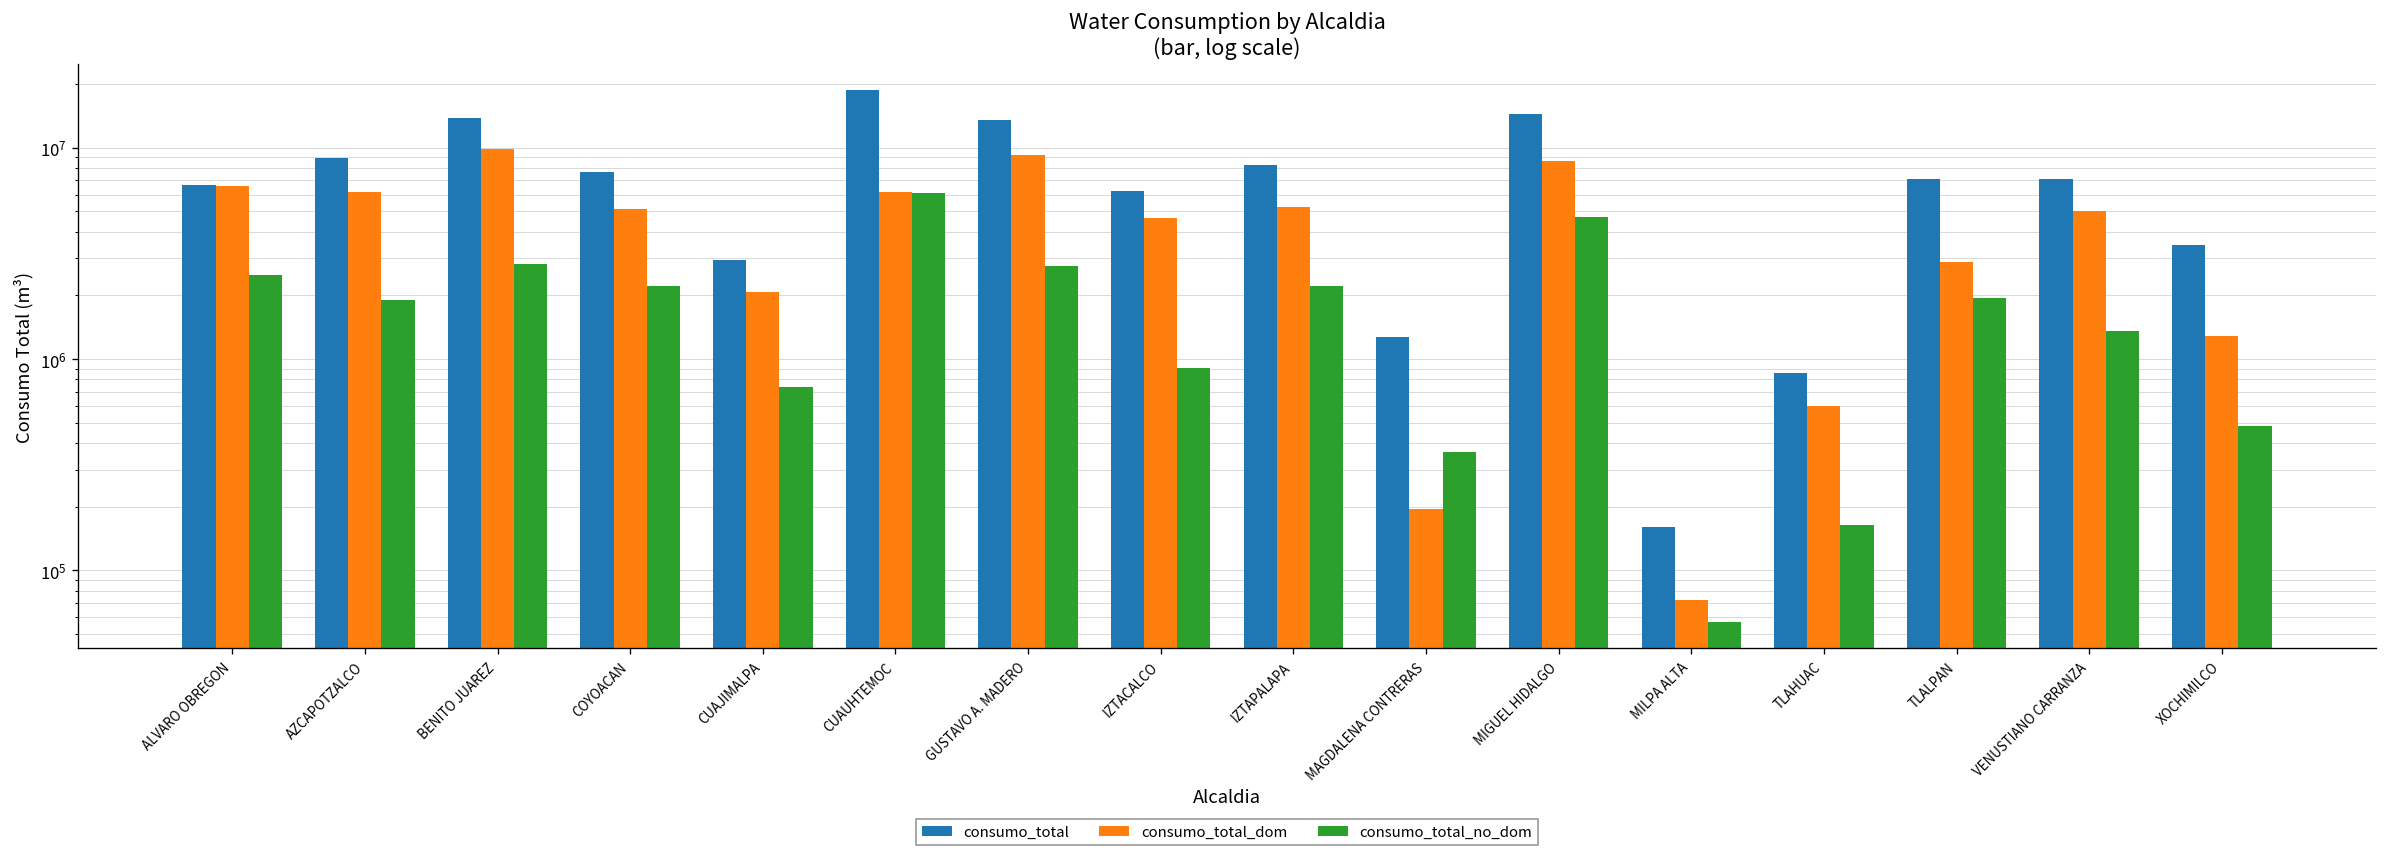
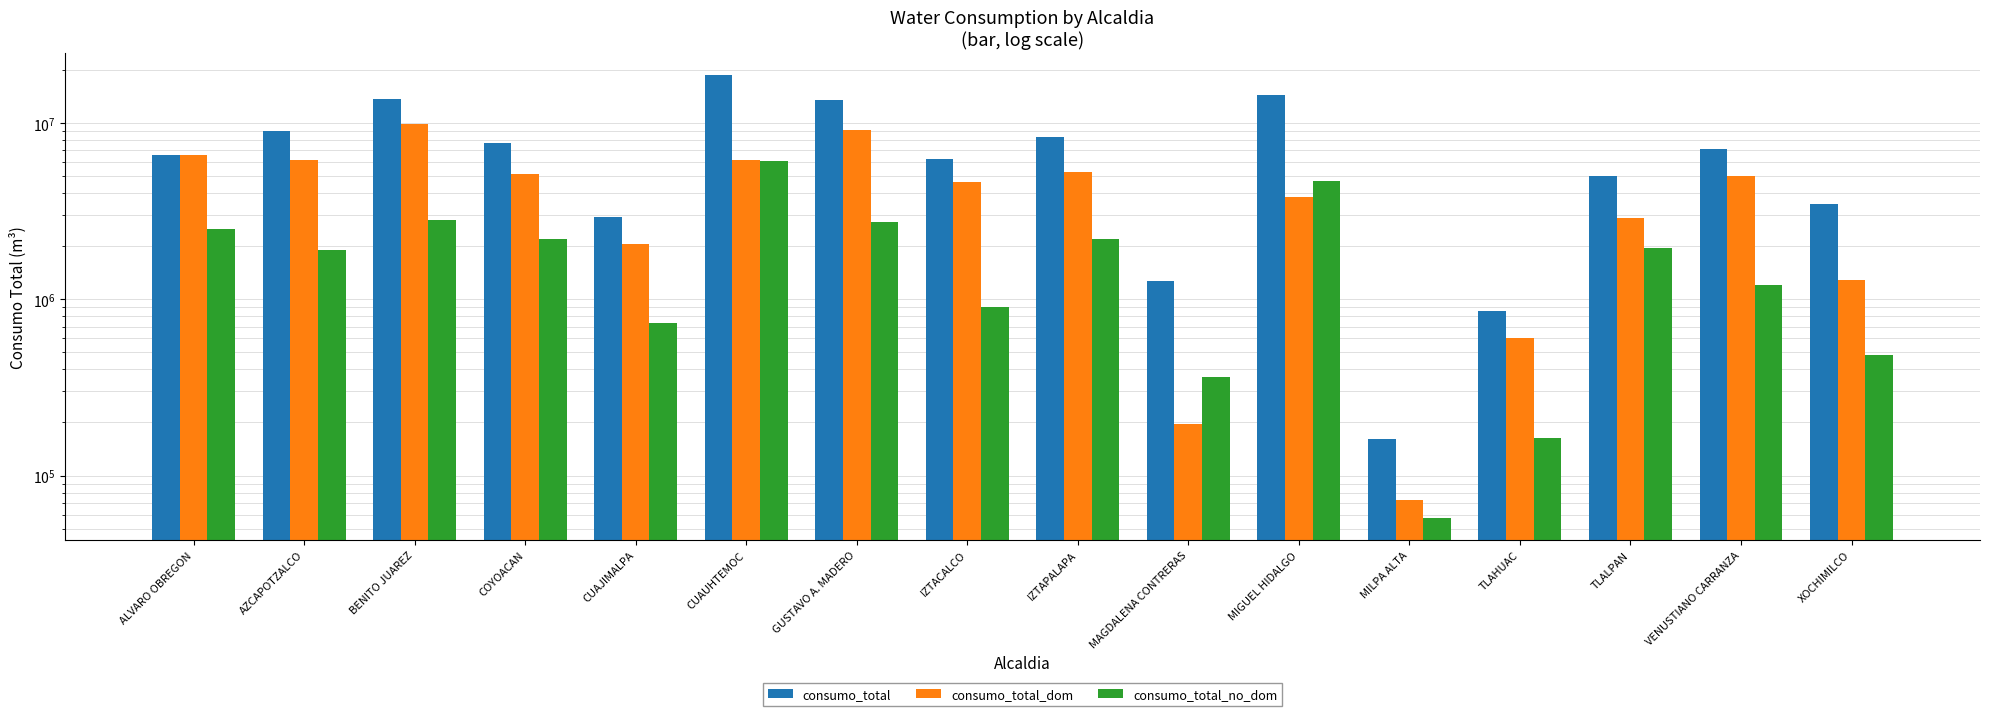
  {
    "consumo_total": {
      "ALVARO OBREGON": 6600000,
      "AZCAPOTZALCO": 9000000,
      "BENITO JUAREZ": 14000000,
      "COYOACAN": 8000000,
      "CUAJIMALPA": 2900000,
      "CUAUHTEMOC": 19000000,
      "GUSTAVO A. MADERO": 13000000,
      "IZTACALCO": 6300000,
      "IZTAPALAPA": 8000000,
      "MAGDALENA CONTRERAS": 1300000,
      "MIGUEL HIDALGO": 14000000,
      "MILPA ALTA": 160000,
      "TLAHUAC": 900000,
-     "TLALPAN": 7100000,
+     "TLALPAN": 5000000,
      "VENUSTIANO CARRANZA": 7100000,
      "XOCHIMILCO": 3500000
    },
    "consumo_total_dom": {
      "ALVARO OBREGON": 6600000,
      "AZCAPOTZALCO": 6200000,
      "BENITO JUAREZ": 10000000,
      "COYOACAN": 5100000,
      "CUAJIMALPA": 2100000,
      "CUAUHTEMOC": 6200000,
      "GUSTAVO A. MADERO": 9000000,
      "IZTACALCO": 4700000,
      "IZTAPALAPA": 5300000,
      "MAGDALENA CONTRERAS": 200000,
-     "MIGUEL HIDALGO": 9000000,
+     "MIGUEL HIDALGO": 3800000,
      "MILPA ALTA": 73000,
      "TLAHUAC": 600000,
      "TLALPAN": 2900000,
      "VENUSTIANO CARRANZA": 5000000,
      "XOCHIMILCO": 1300000
    },
    "consumo_total_no_dom": {
      "ALVARO OBREGON": 2500000,
      "AZCAPOTZALCO": 1900000,
      "BENITO JUAREZ": 2800000,
      "COYOACAN": 2200000,
      "CUAJIMALPA": 740000,
      "CUAUHTEMOC": 6100000,
      "GUSTAVO A. MADERO": 2700000,
      "IZTACALCO": 900000,
      "IZTAPALAPA": 2200000,
      "MAGDALENA CONTRERAS": 360000,
      "MIGUEL HIDALGO": 4700000,
      "MILPA ALTA": 57000,
      "TLAHUAC": 160000,
      "TLALPAN": 2000000,
-     "VENUSTIANO CARRANZA": 1400000,
+     "VENUSTIANO CARRANZA": 1200000,
      "XOCHIMILCO": 480000
    }
  }
